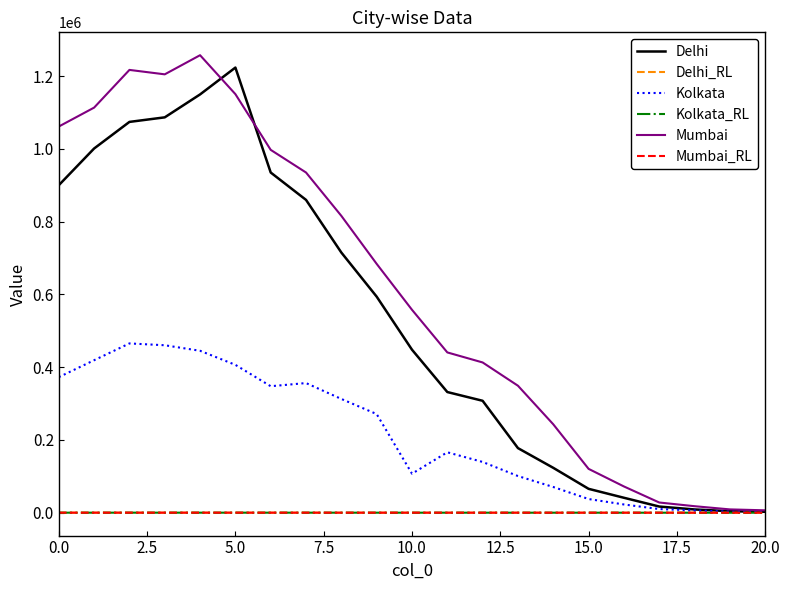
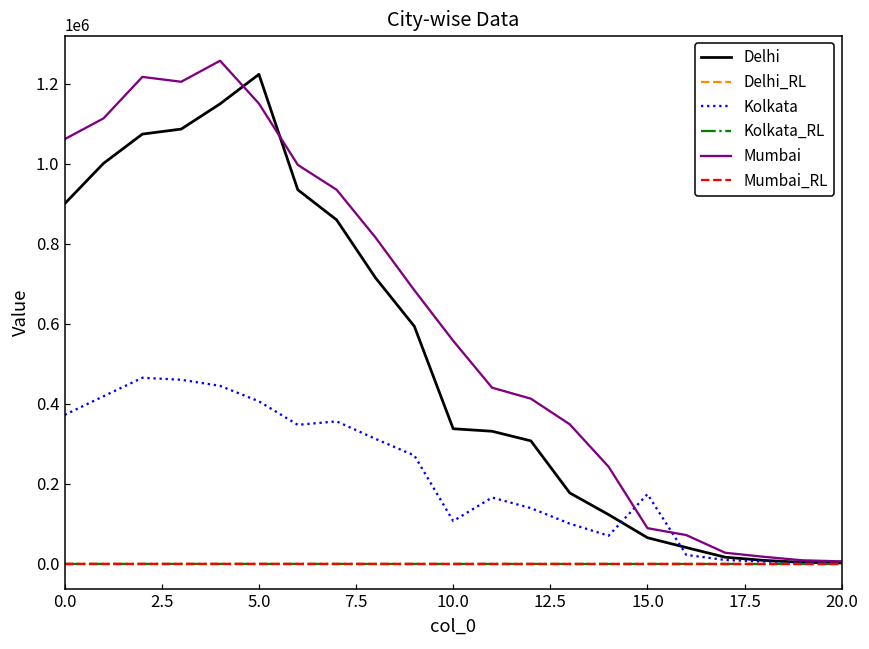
  {
    "Delhi": {
      "0.0": 900000,
      "5.0": 1220000,
-     "10.0": 450000,
+     "10.0": 340000,
      "15.0": 70000
    },
    "Mumbai_RL": {
      "0.0": 0,
      "5.0": 0,
      "10.0": 0,
      "15.0": 0
    },
    "Kolkata": {
      "0.0": 370000,
      "5.0": 410000,
      "10.0": 110000,
-     "15.0": 40000
+     "15.0": 170000
    },
    "Mumbai": {
      "0.0": 1060000,
      "5.0": 1150000,
      "10.0": 560000,
-     "15.0": 120000
+     "15.0": 90000
    }
  }
